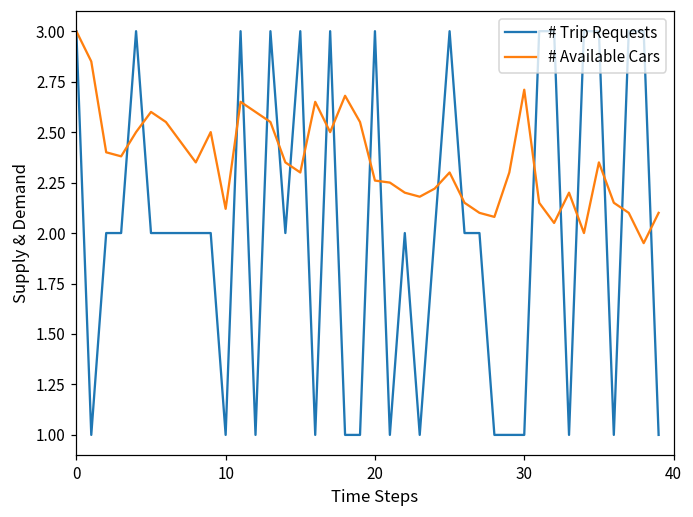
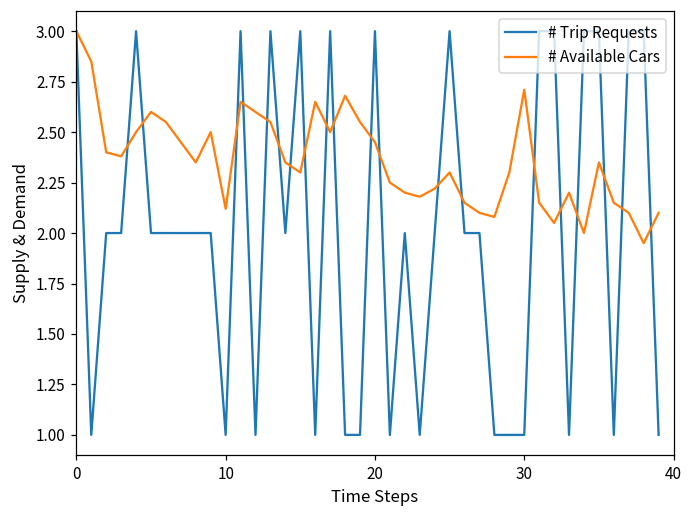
  {
    "# Trip Requests": {
      "10": 1.00,
      "20": 3.00,
      "30": 1.00
    },
    "# Available Cars": {
      "10": 2.12,
-     "20": 2.26,
+     "20": 2.45,
      "30": 2.71
    }
  }
